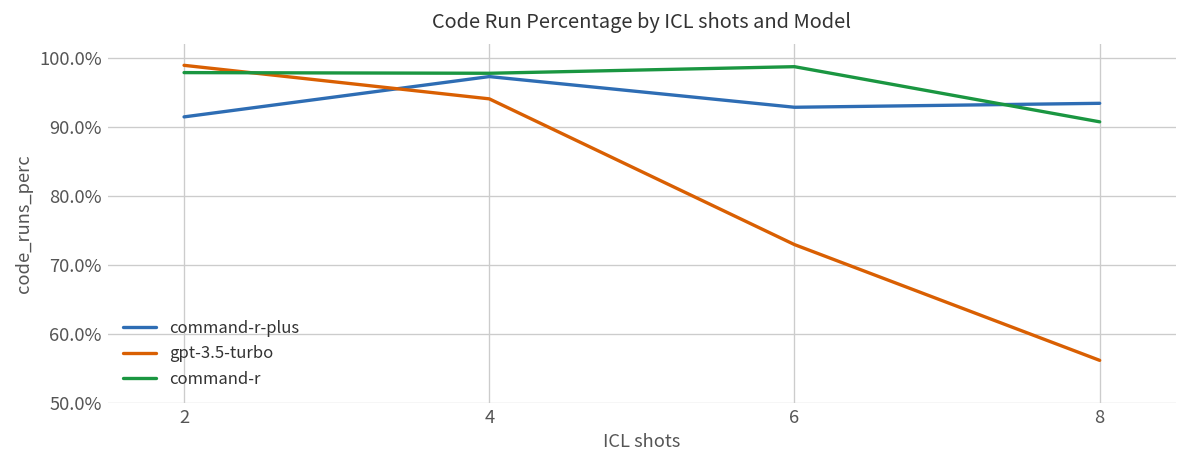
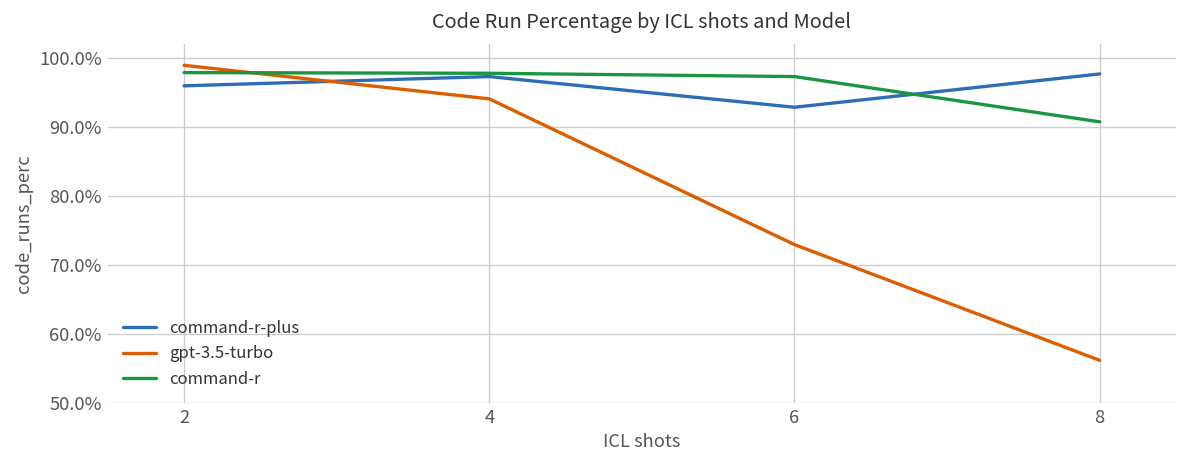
  {
    "command-r-plus": {
-     "2": "91%",
+     "2": "96%",
      "4": "97%",
      "6": "93%",
-     "8": "93%"
+     "8": "98%"
    },
    "gpt-3.5-turbo": {
      "2": "99%",
      "4": "94%",
      "6": "73%",
      "8": "56%"
    },
    "command-r": {
      "2": "98%",
      "4": "98%",
-     "6": "99%",
+     "6": "97%",
      "8": "91%"
    }
  }
